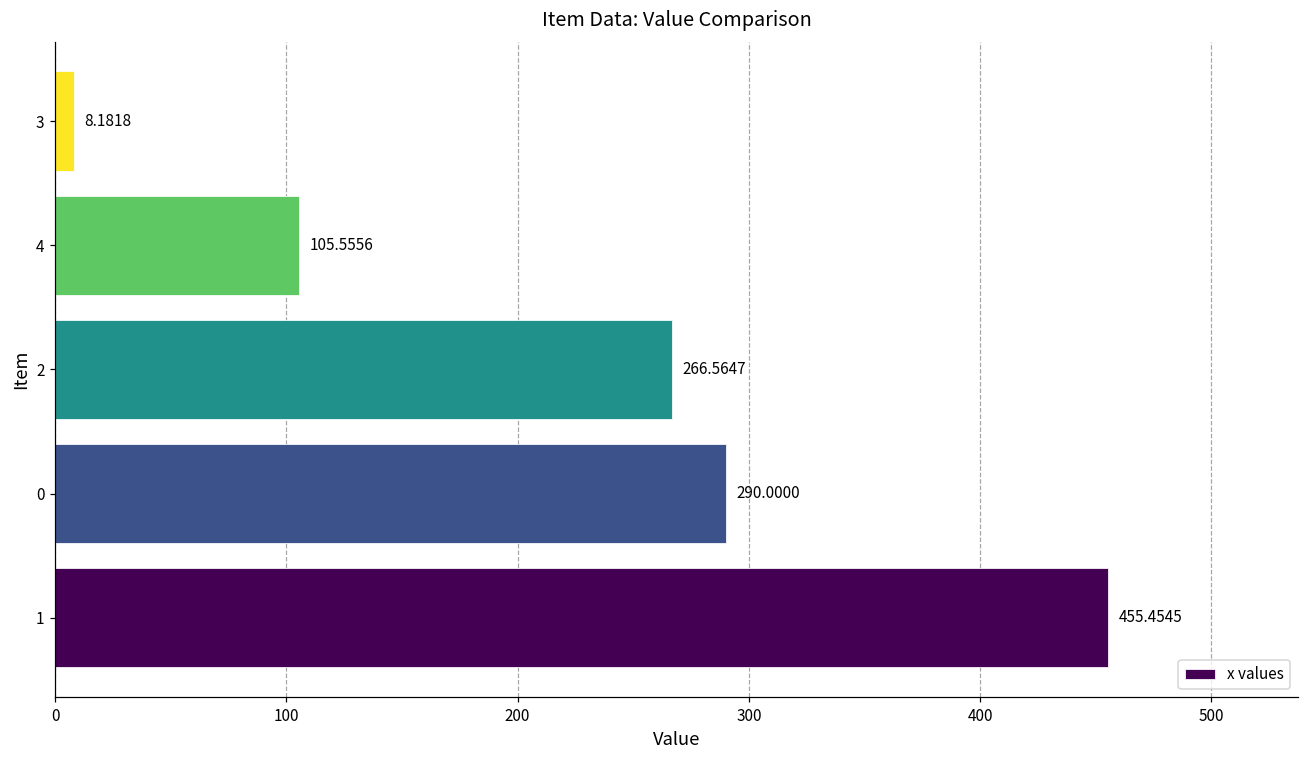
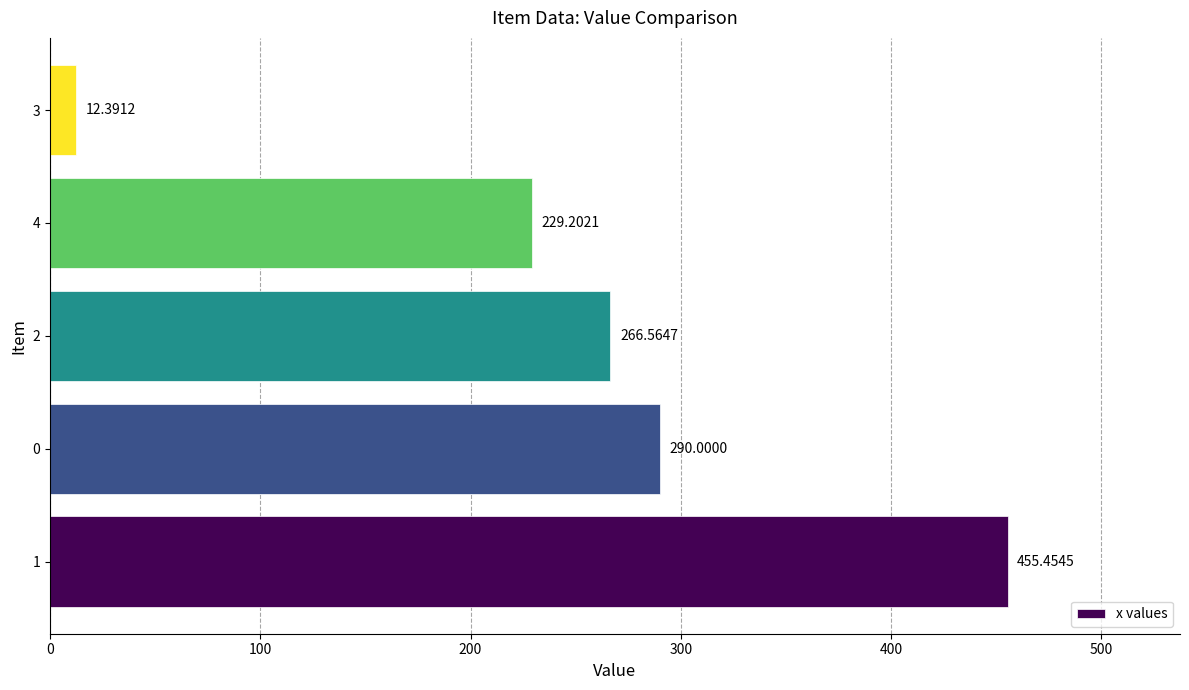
  {
-   "3": 8.1818,
-   "4": 105.5556,
+   "3": 12.3912,
+   "4": 229.2021,
    "2": 266.5647,
    "0": 290.0000,
    "1": 455.4545
  }
